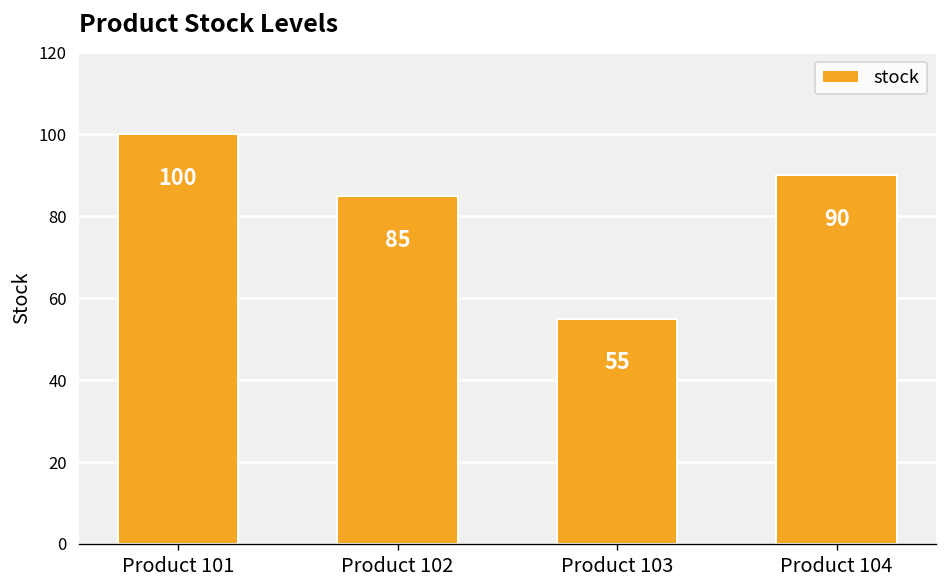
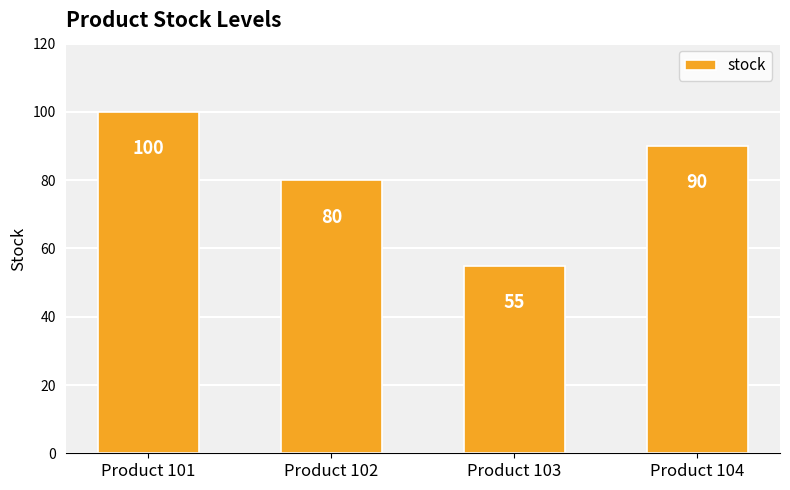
  {
    "Product 101": 100,
-   "Product 102": 85,
+   "Product 102": 80,
    "Product 103": 55,
    "Product 104": 90
  }
